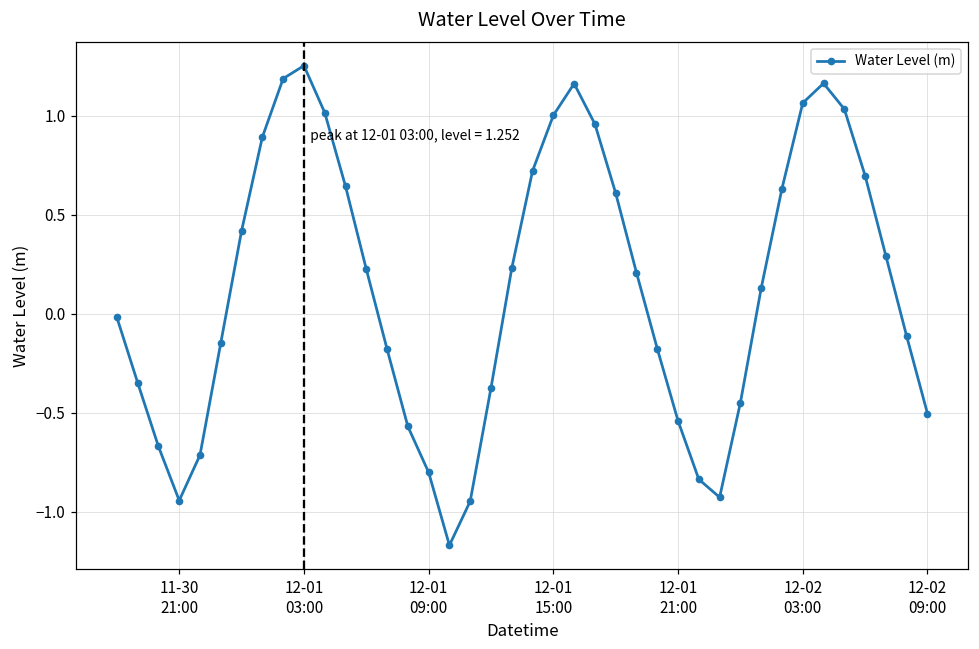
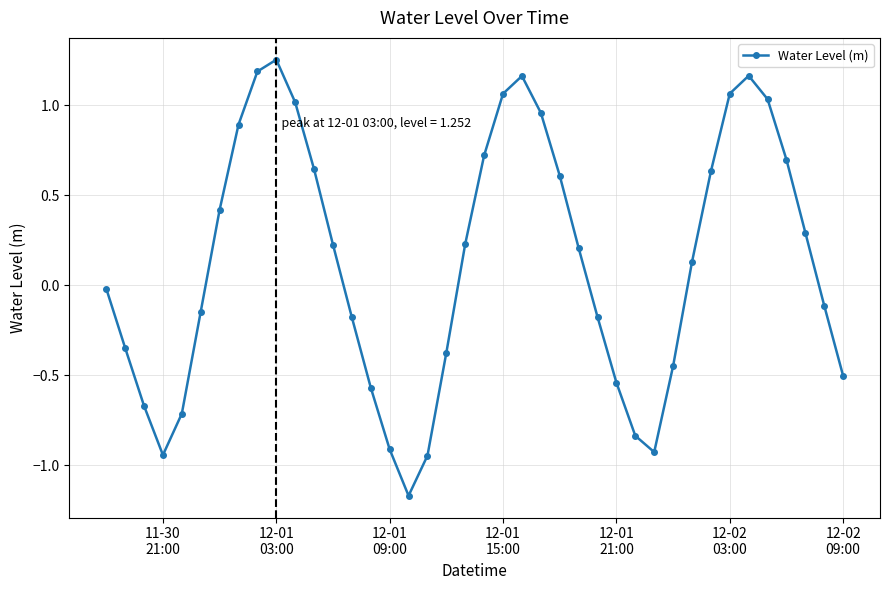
  {
    "11-30 21:00": -0.94,
    "12-01 03:00": 1.25,
-   "12-01 09:00": -0.80,
-   "12-01 15:00": 1.00,
+   "12-01 09:00": -0.91,
+   "12-01 15:00": 1.06,
    "12-01 21:00": -0.54,
    "12-02 03:00": 1.06,
    "12-02 09:00": -0.50
  }
